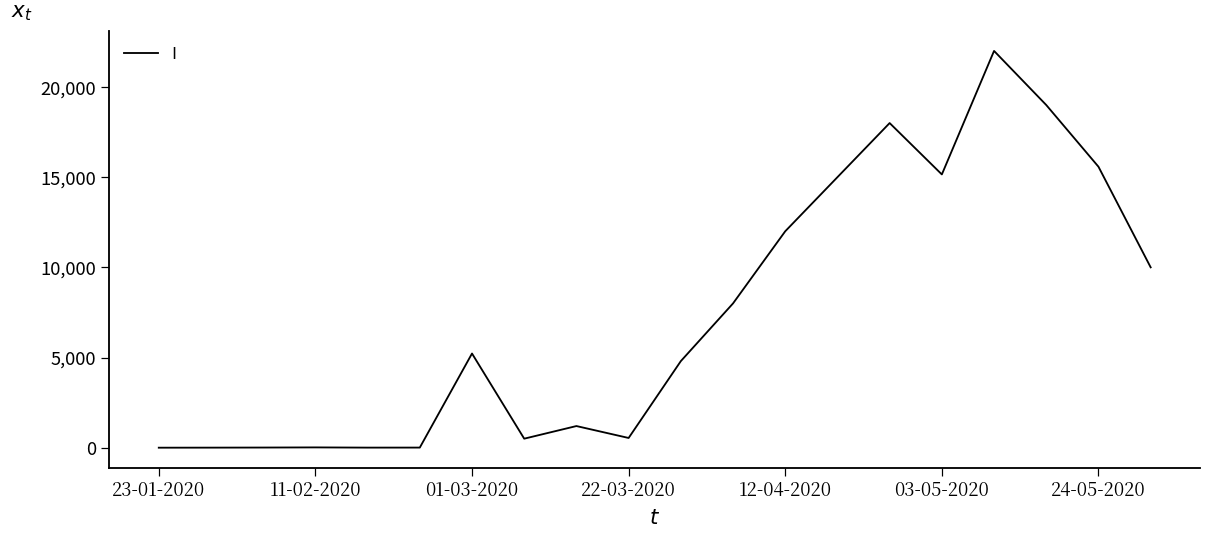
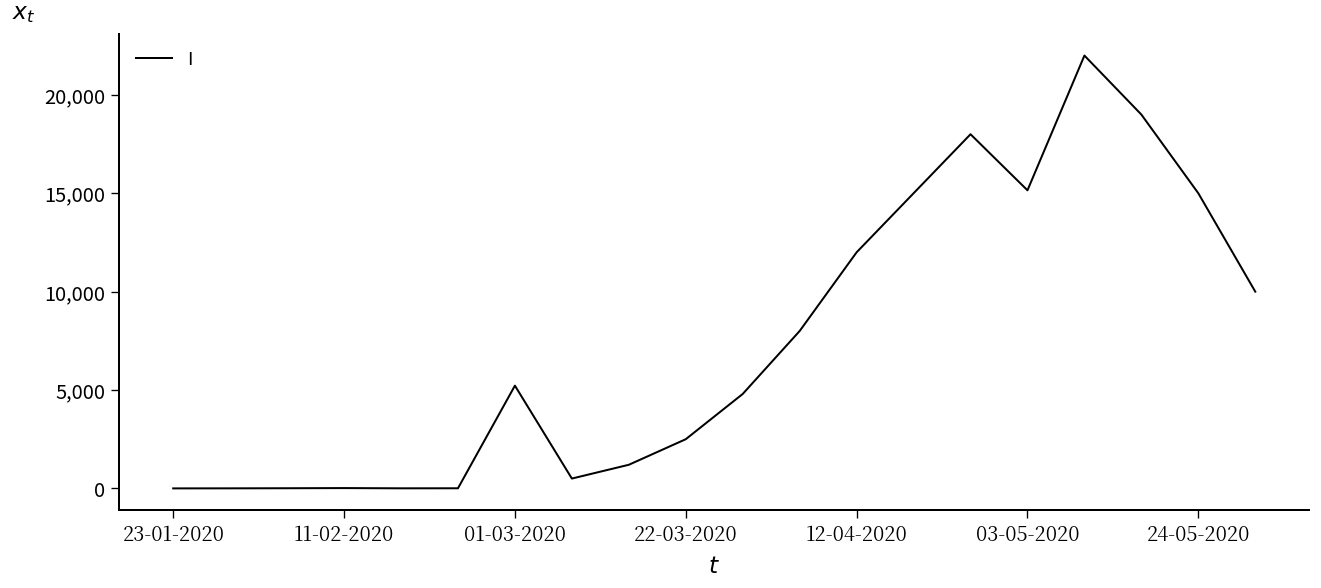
  {
    "23-01-2020": "0",
    "11-02-2020": "0",
    "01-03-2020": "5,200",
-   "22-03-2020": "500",
+   "22-03-2020": "2,500",
    "12-04-2020": "12,000",
    "03-05-2020": "15,200",
-   "24-05-2020": "15,600"
+   "24-05-2020": "15,000"
  }
